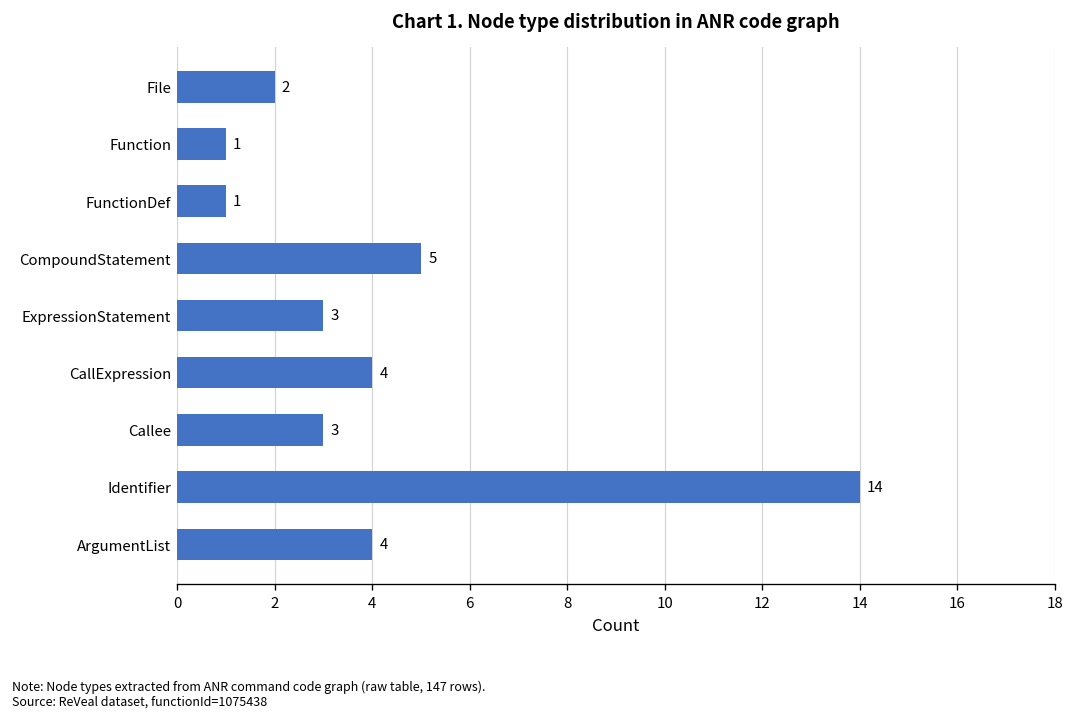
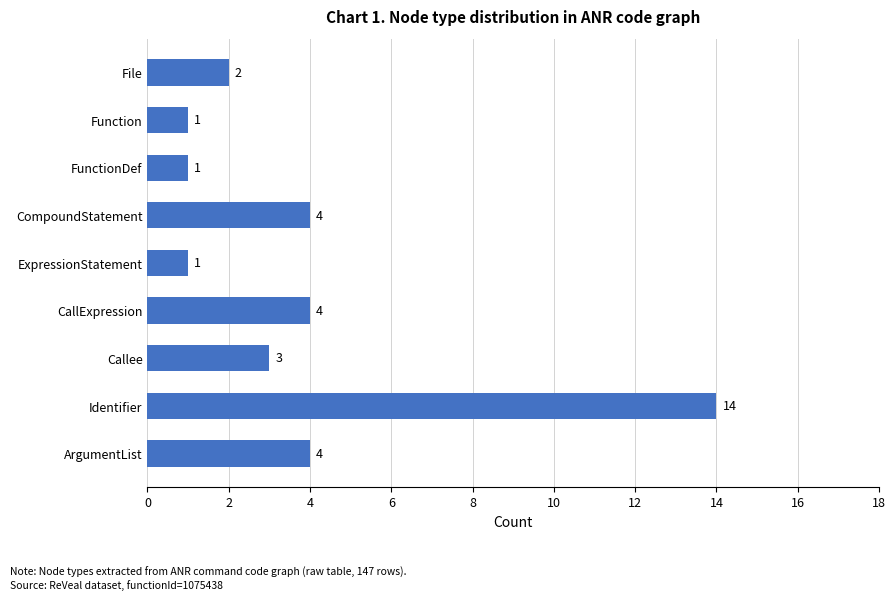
  {
    "File": 2,
    "Function": 1,
    "FunctionDef": 1,
-   "CompoundStatement": 5,
-   "ExpressionStatement": 3,
+   "CompoundStatement": 4,
+   "ExpressionStatement": 1,
    "CallExpression": 4,
    "Callee": 3,
    "Identifier": 14,
    "ArgumentList": 4
  }
